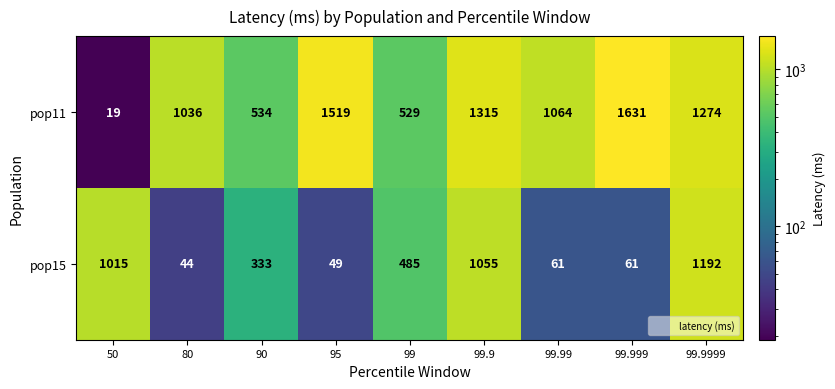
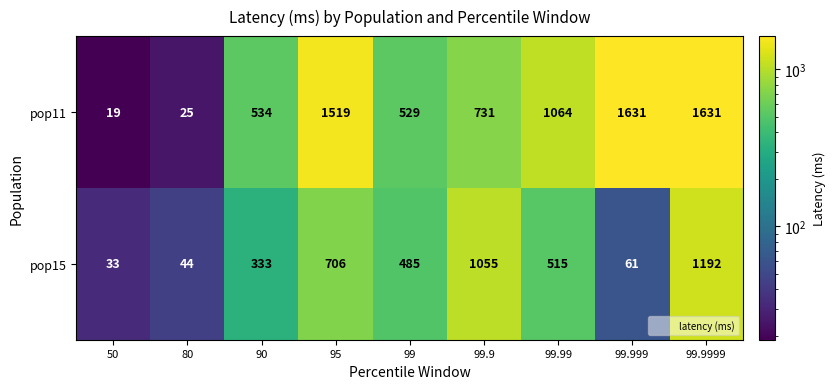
  {
    "pop11": {
      "50": 19,
-     "80": 1036,
+     "80": 25,
      "90": 534,
      "95": 1519,
      "99": 529,
-     "99.9": 1315,
+     "99.9": 731,
      "99.99": 1064,
      "99.999": 1631,
-     "99.9999": 1274
+     "99.9999": 1631
    },
    "pop15": {
-     "50": 1015,
+     "50": 33,
      "80": 44,
      "90": 333,
-     "95": 49,
+     "95": 706,
      "99": 485,
      "99.9": 1055,
-     "99.99": 61,
+     "99.99": 515,
      "99.999": 61,
      "99.9999": 1192
    }
  }
